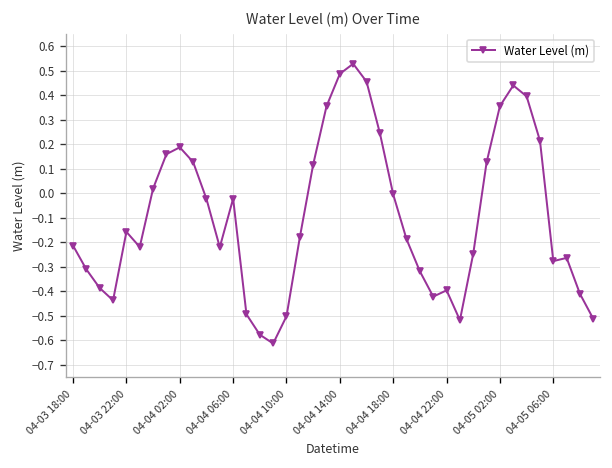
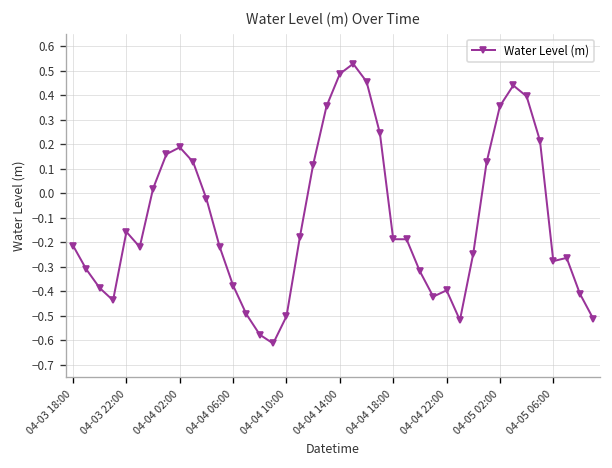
  {
    "04-03 18:00": -0.21,
    "04-03 22:00": -0.16,
    "04-04 02:00": 0.19,
-   "04-04 06:00": -0.02,
+   "04-04 06:00": -0.38,
    "04-04 10:00": -0.50,
    "04-04 14:00": 0.49,
-   "04-04 18:00": -0.01,
+   "04-04 18:00": -0.19,
    "04-04 22:00": -0.40,
    "04-05 02:00": 0.36,
    "04-05 06:00": -0.28
  }
